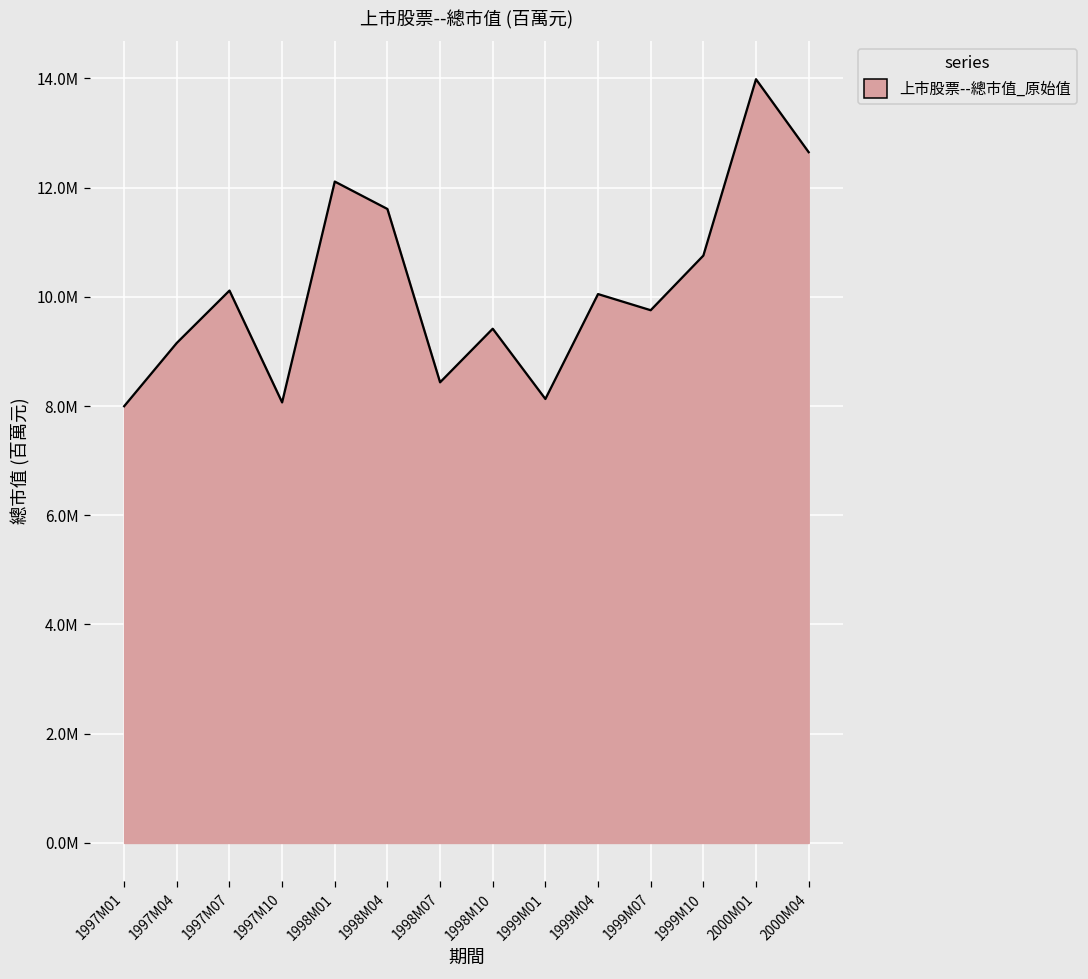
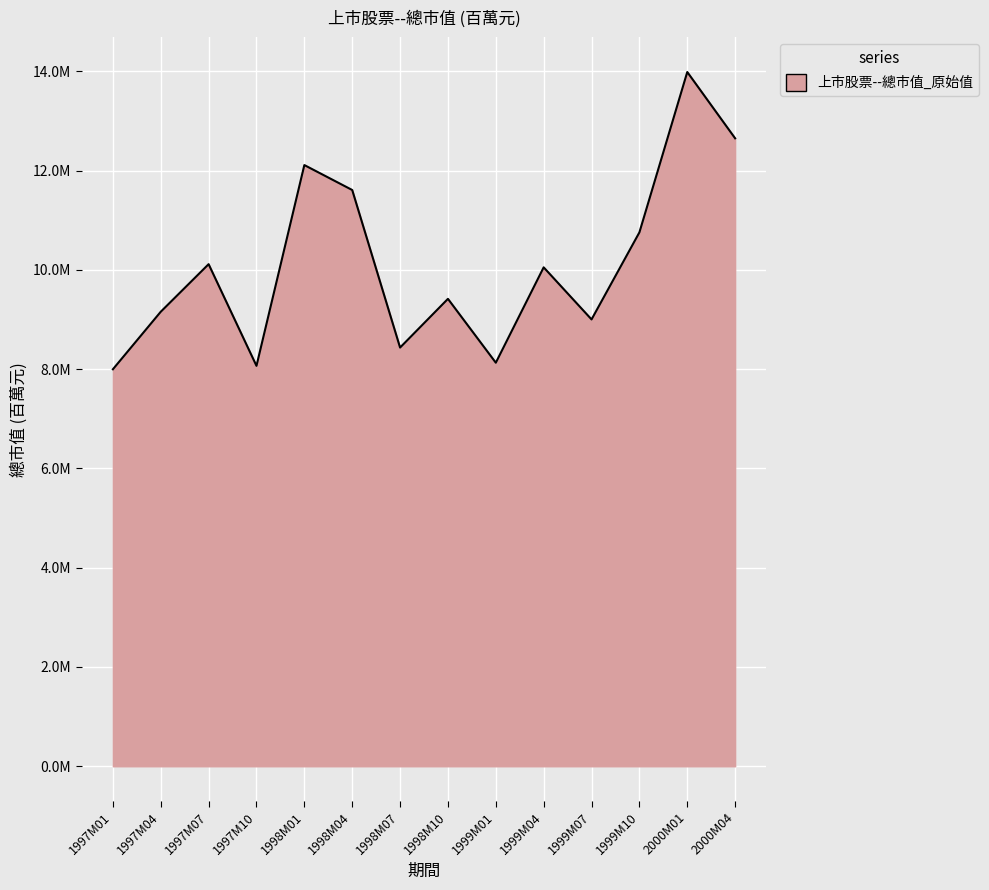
  {
    "1997M01": 8000000,
    "1997M04": 9200000,
    "1997M07": 10100000,
    "1997M10": 8100000,
    "1998M01": 12100000,
    "1998M04": 11600000,
    "1998M07": 8400000,
    "1998M10": 9400000,
    "1999M01": 8100000,
    "1999M04": 10100000,
-   "1999M07": 9800000,
+   "1999M07": 9000000,
    "1999M10": 10800000,
    "2000M01": 14000000,
    "2000M04": 12600000
  }
